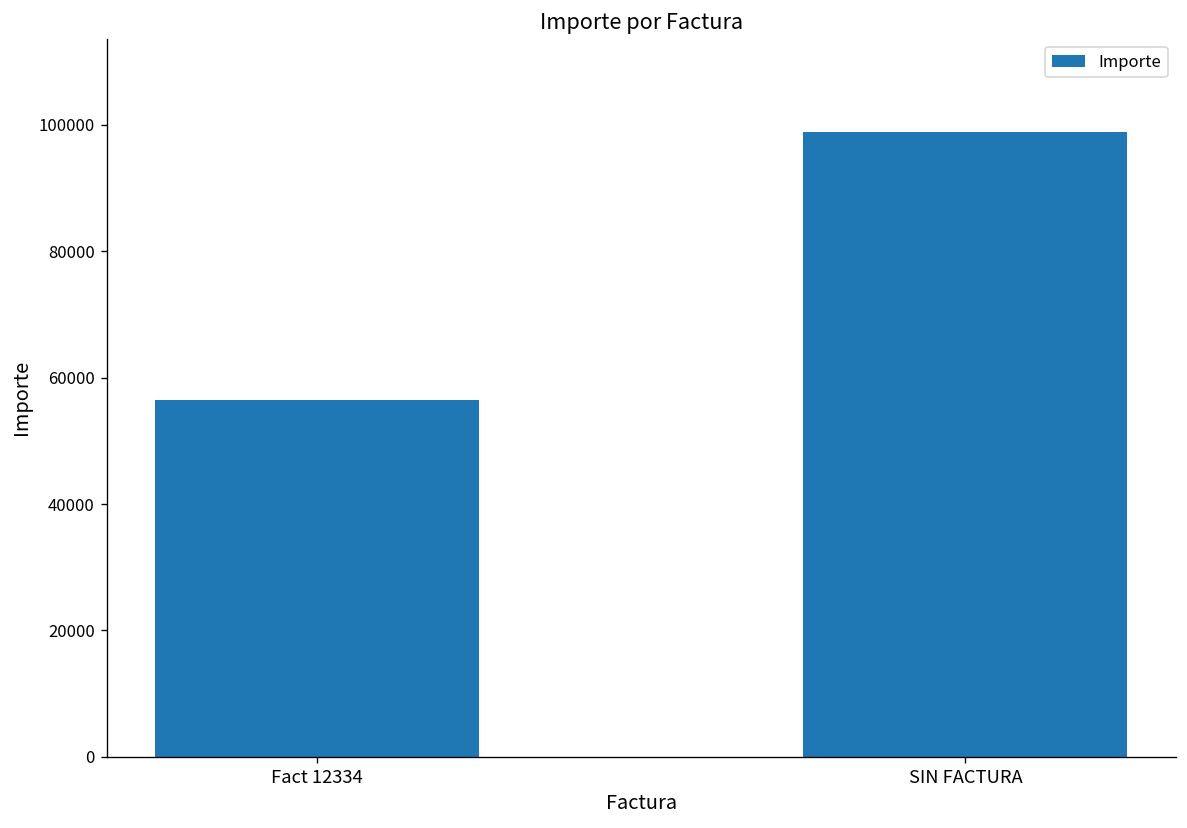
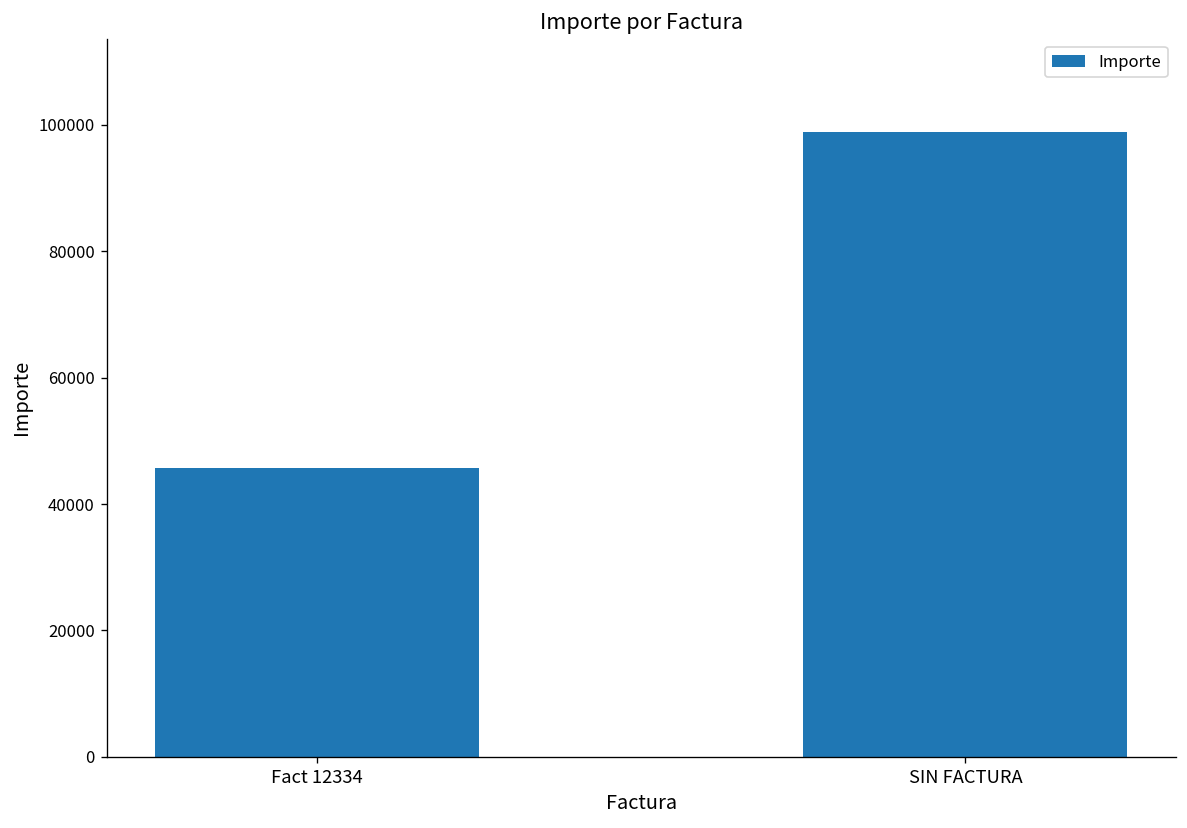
  {
-   "Fact 12334": 56000,
+   "Fact 12334": 46000,
    "SIN FACTURA": 99000
  }
